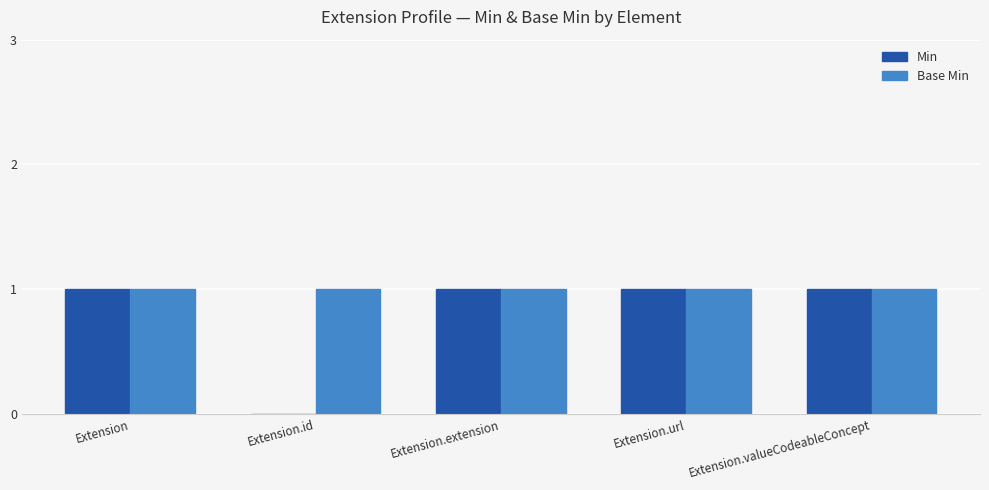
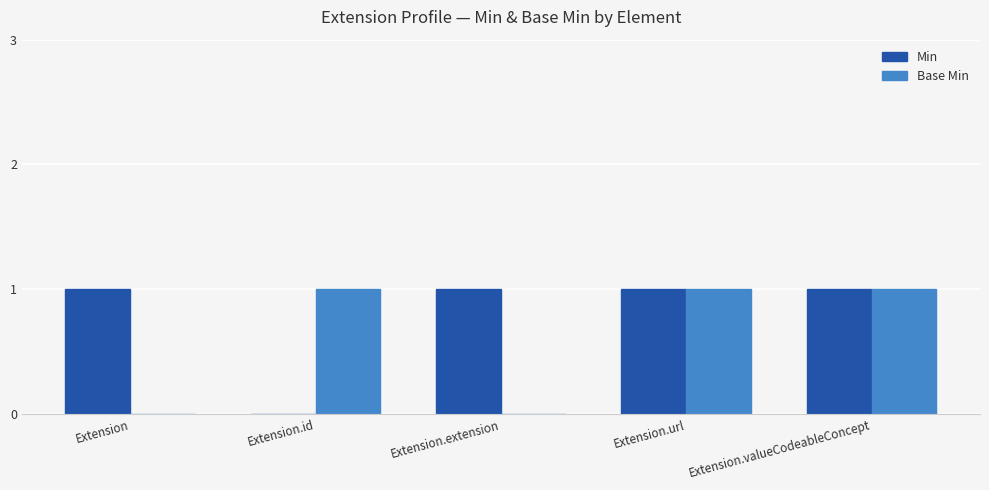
  {
    "Min": {
      "Extension": 1,
      "Extension.id": 0,
      "Extension.extension": 1,
      "Extension.url": 1,
      "Extension.valueCodeableConcept": 1
    },
    "Base Min": {
-     "Extension": 1,
+     "Extension": 0,
      "Extension.id": 1,
-     "Extension.extension": 1,
+     "Extension.extension": 0,
      "Extension.url": 1,
      "Extension.valueCodeableConcept": 1
    }
  }
